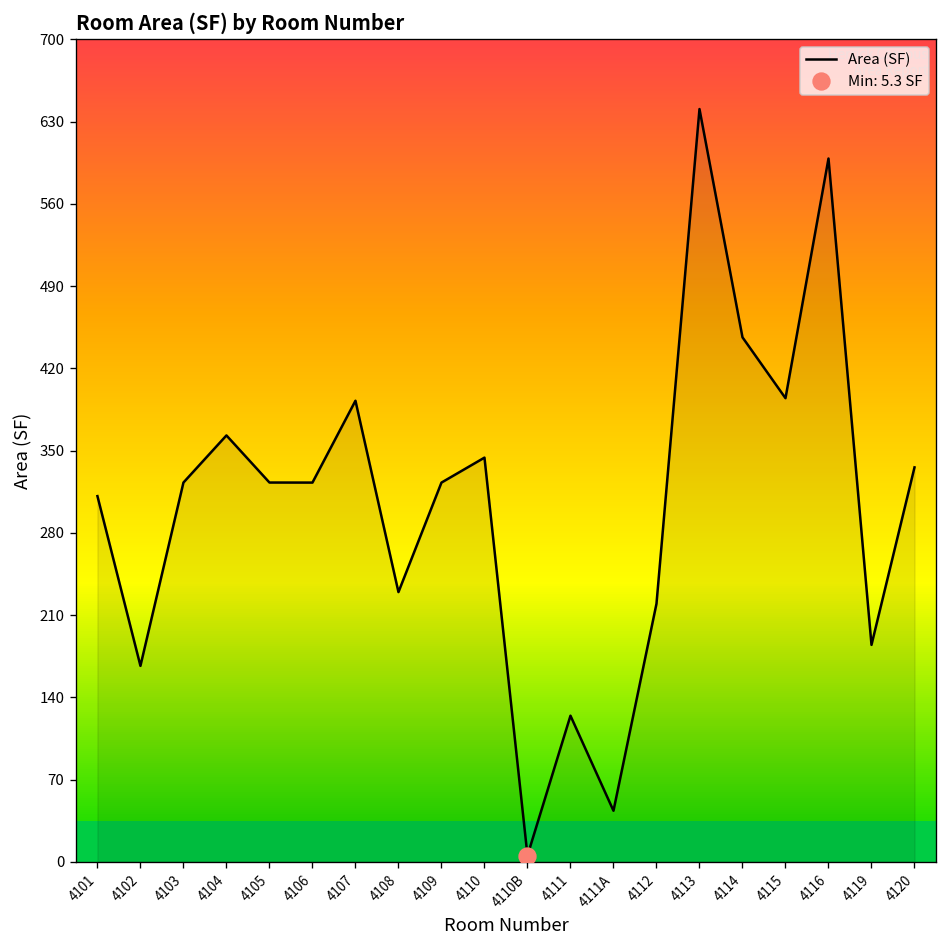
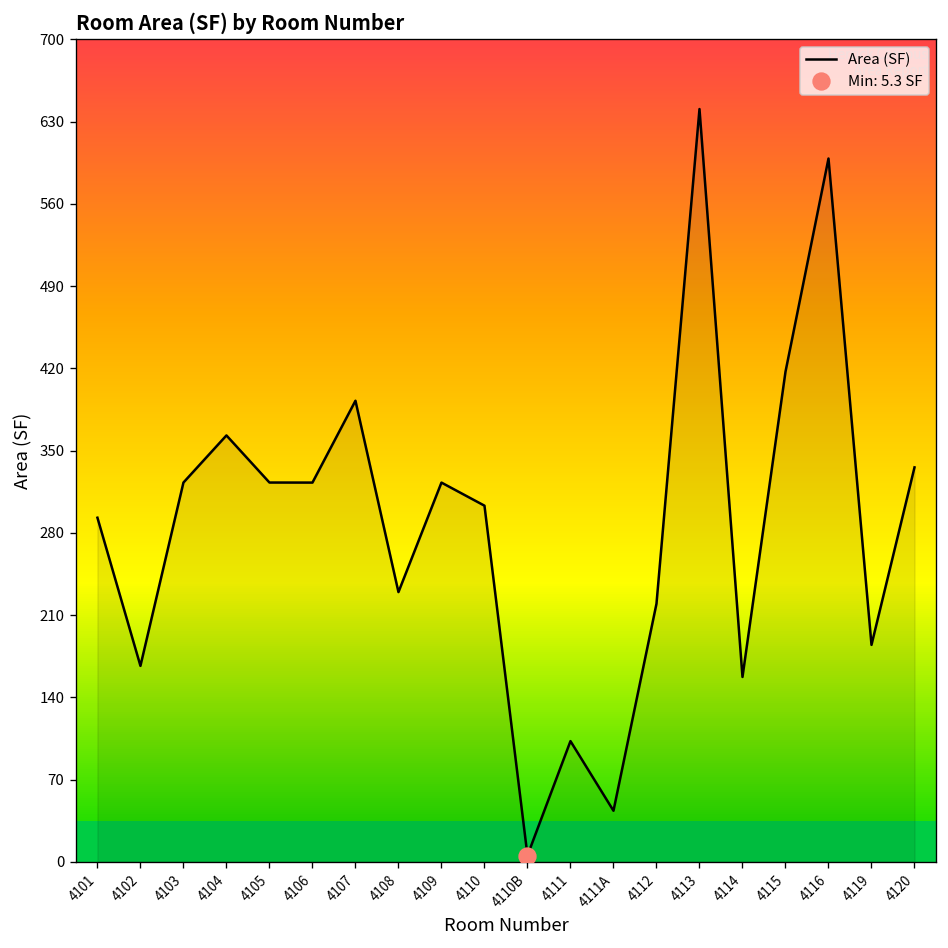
  {
    "Area (SF)": {
-     "4101": 310,
+     "4101": 290,
      "4102": 170,
      "4103": 320,
      "4104": 360,
      "4105": 320,
      "4106": 320,
      "4107": 390,
      "4108": 230,
      "4109": 320,
-     "4110": 340,
-     "4111": 120,
+     "4110": 300,
+     "4111": 100,
      "4111A": 40,
      "4112": 220,
      "4113": 640,
-     "4114": 450,
-     "4115": 390,
+     "4114": 160,
+     "4115": 420,
      "4116": 600,
      "4119": 180,
      "4120": 340
    }
  }
